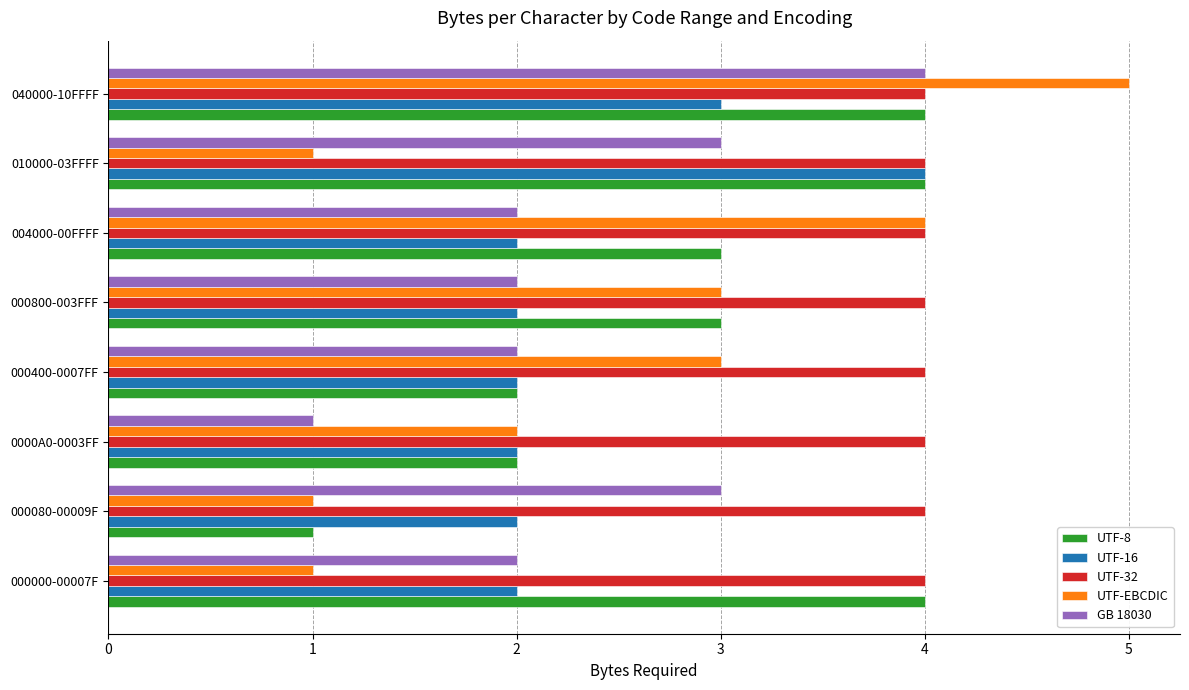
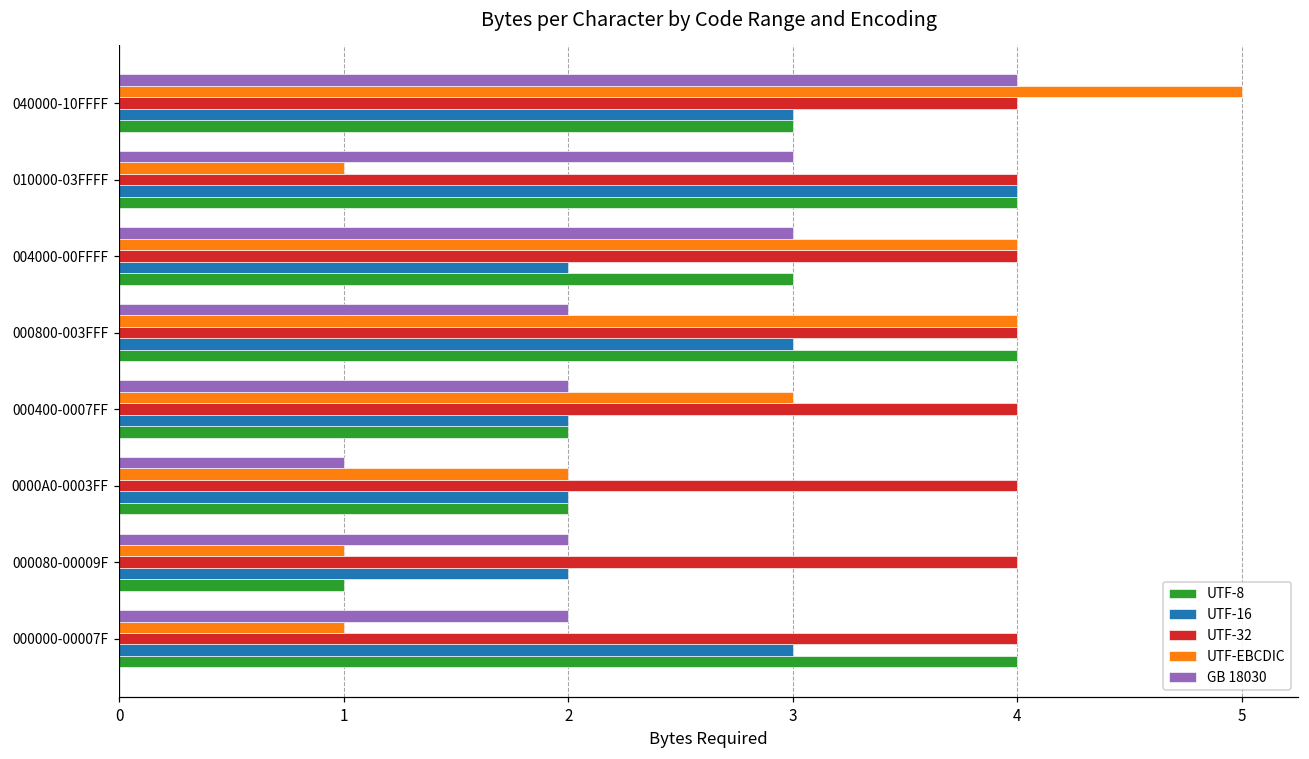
  {
    "UTF-8": {
-     "040000-10FFFF": 4,
+     "040000-10FFFF": 3,
      "010000-03FFFF": 4,
      "004000-00FFFF": 3,
-     "000800-003FFF": 3,
+     "000800-003FFF": 4,
      "000400-0007FF": 2,
      "0000A0-0003FF": 2,
      "000080-00009F": 1,
      "000000-00007F": 4
    },
    "UTF-16": {
      "040000-10FFFF": 3,
      "010000-03FFFF": 4,
      "004000-00FFFF": 2,
-     "000800-003FFF": 2,
+     "000800-003FFF": 3,
      "000400-0007FF": 2,
      "0000A0-0003FF": 2,
      "000080-00009F": 2,
-     "000000-00007F": 2
+     "000000-00007F": 3
    },
    "UTF-32": {
      "040000-10FFFF": 4,
      "010000-03FFFF": 4,
      "004000-00FFFF": 4,
      "000800-003FFF": 4,
      "000400-0007FF": 4,
      "0000A0-0003FF": 4,
      "000080-00009F": 4,
      "000000-00007F": 4
    },
    "UTF-EBCDIC": {
      "040000-10FFFF": 5,
      "010000-03FFFF": 1,
      "004000-00FFFF": 4,
-     "000800-003FFF": 3,
+     "000800-003FFF": 4,
      "000400-0007FF": 3,
      "0000A0-0003FF": 2,
      "000080-00009F": 1,
      "000000-00007F": 1
    },
    "GB 18030": {
      "040000-10FFFF": 4,
      "010000-03FFFF": 3,
-     "004000-00FFFF": 2,
+     "004000-00FFFF": 3,
      "000800-003FFF": 2,
      "000400-0007FF": 2,
      "0000A0-0003FF": 1,
-     "000080-00009F": 3,
+     "000080-00009F": 2,
      "000000-00007F": 2
    }
  }
